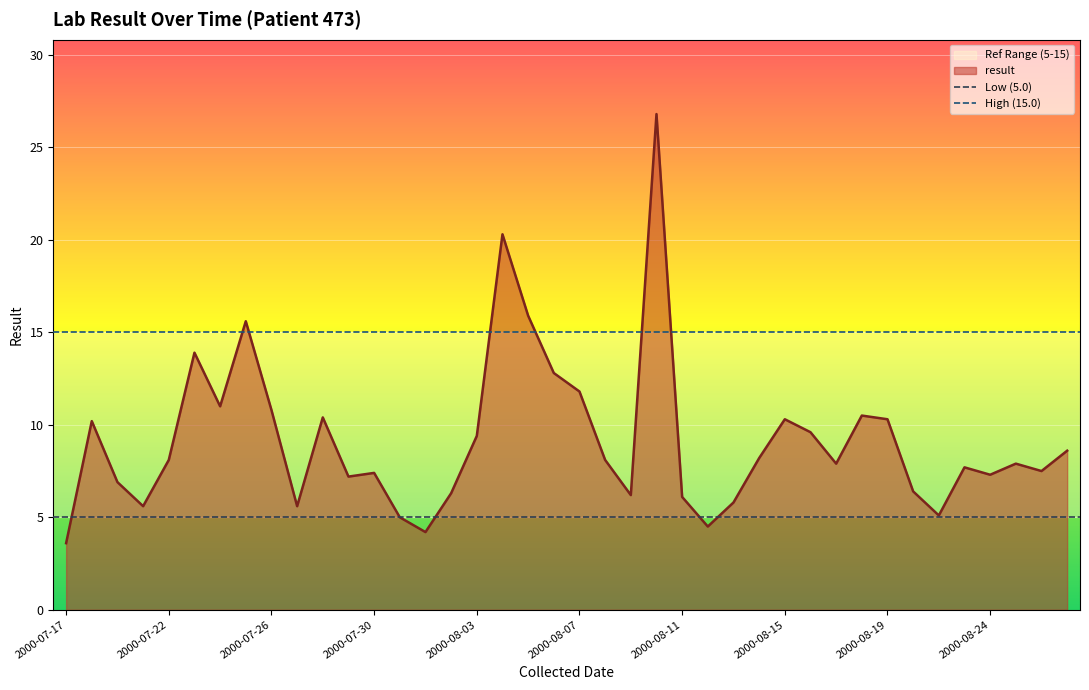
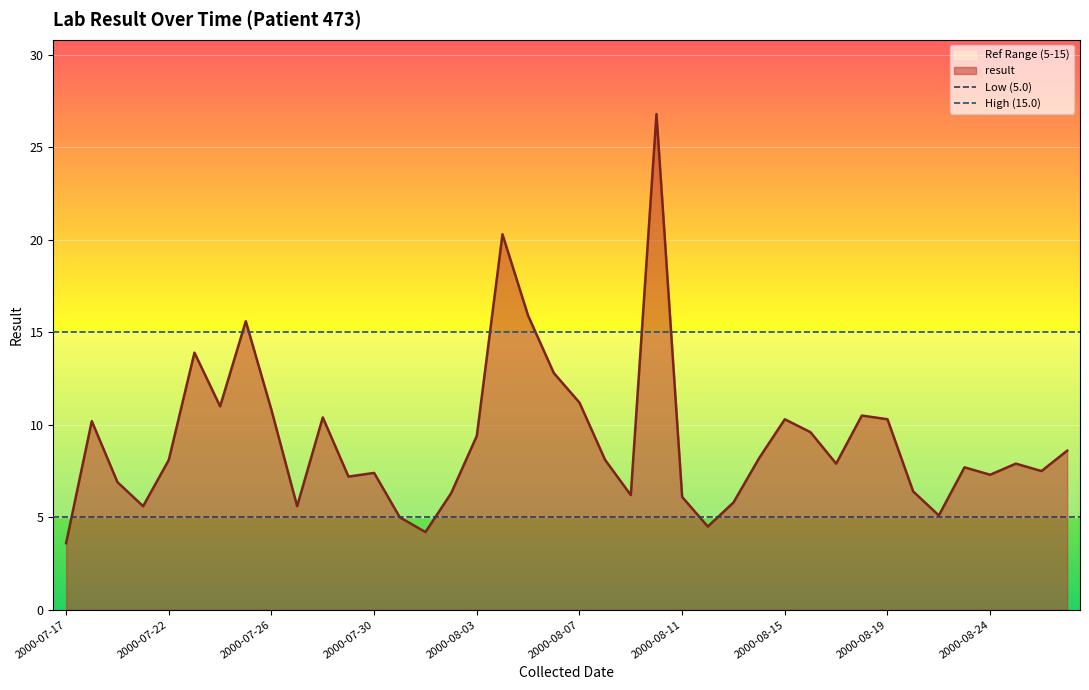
  {
    "2000-07-17": 3.6,
    "2000-07-22": 8.1,
    "2000-07-26": 10.8,
    "2000-07-30": 7.4,
    "2000-08-03": 9.4,
-   "2000-08-07": 11.8,
+   "2000-08-07": 11.2,
    "2000-08-11": 6.1,
    "2000-08-15": 10.3,
    "2000-08-19": 10.3,
    "2000-08-24": 7.3
  }
